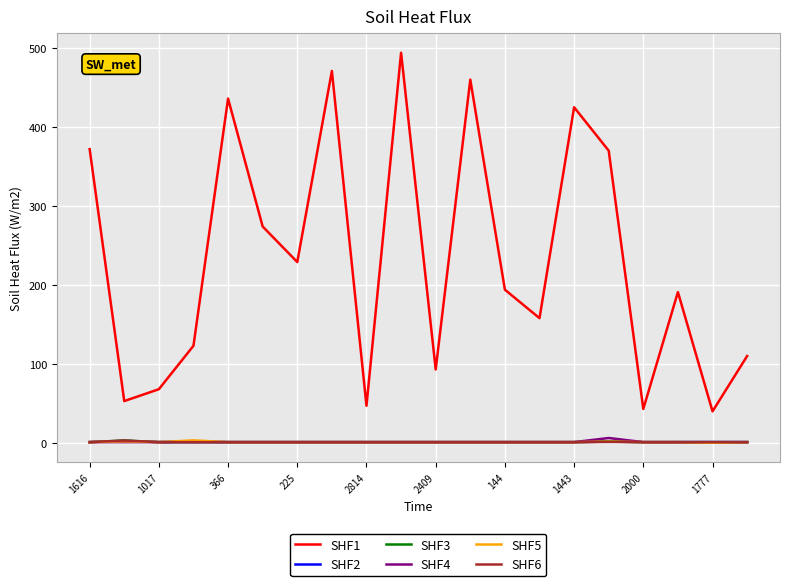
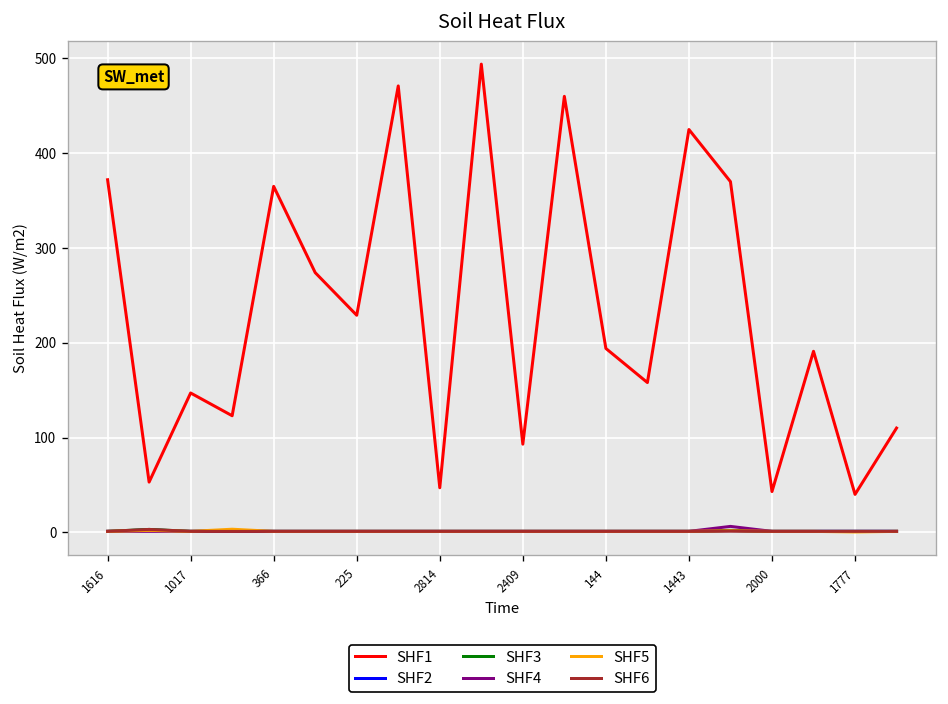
  {
    "SHF1": {
      "1616": 370,
-     "1017": 70,
-     "366": 440,
+     "1017": 150,
+     "366": 370,
      "225": 230,
      "2814": 50,
      "2409": 90,
      "144": 190,
      "1443": 430,
      "2000": 40,
      "1777": 40
    }
  }
